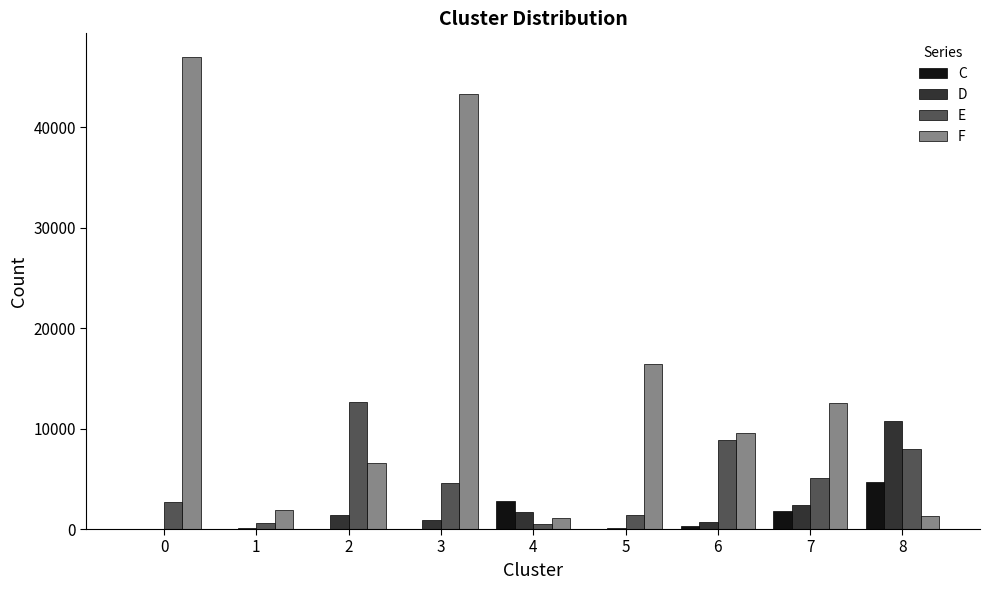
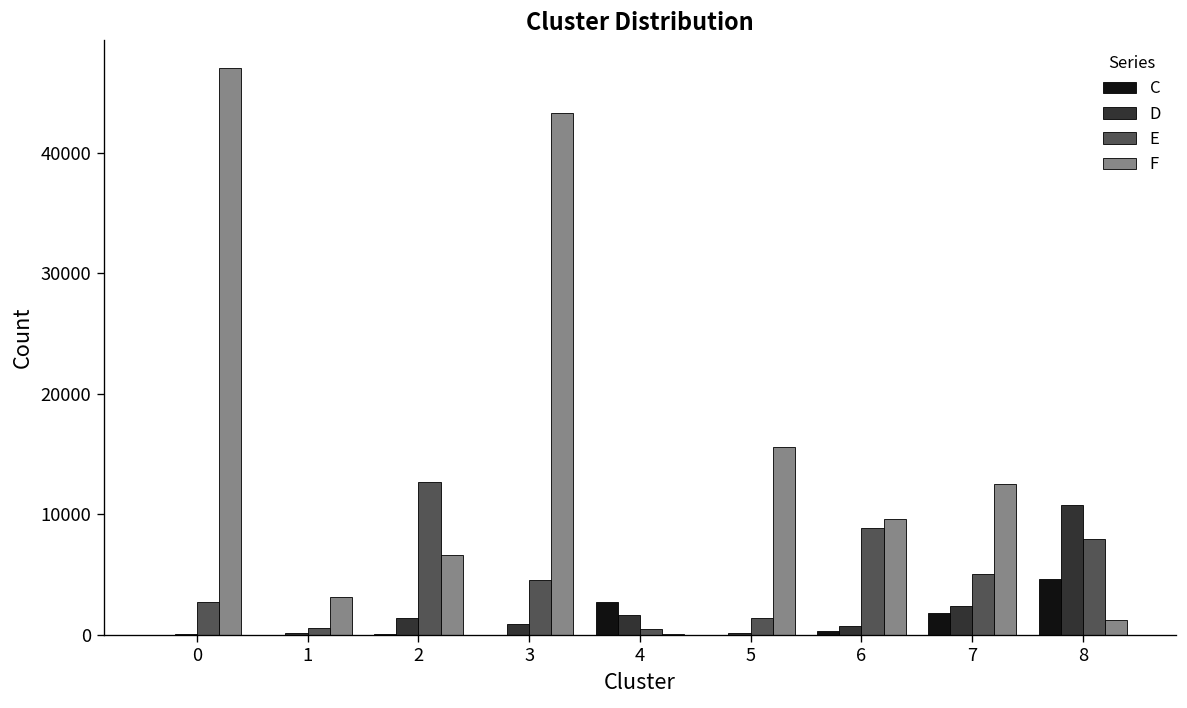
  {
    "F": {
      "0": 47000,
-     "1": 1900,
+     "1": 3200,
      "2": 6600,
      "3": 43300,
-     "4": 1100,
-     "5": 16400,
+     "4": 100,
+     "5": 15600,
      "6": 9600,
      "7": 12500,
      "8": 1300
    }
  }
